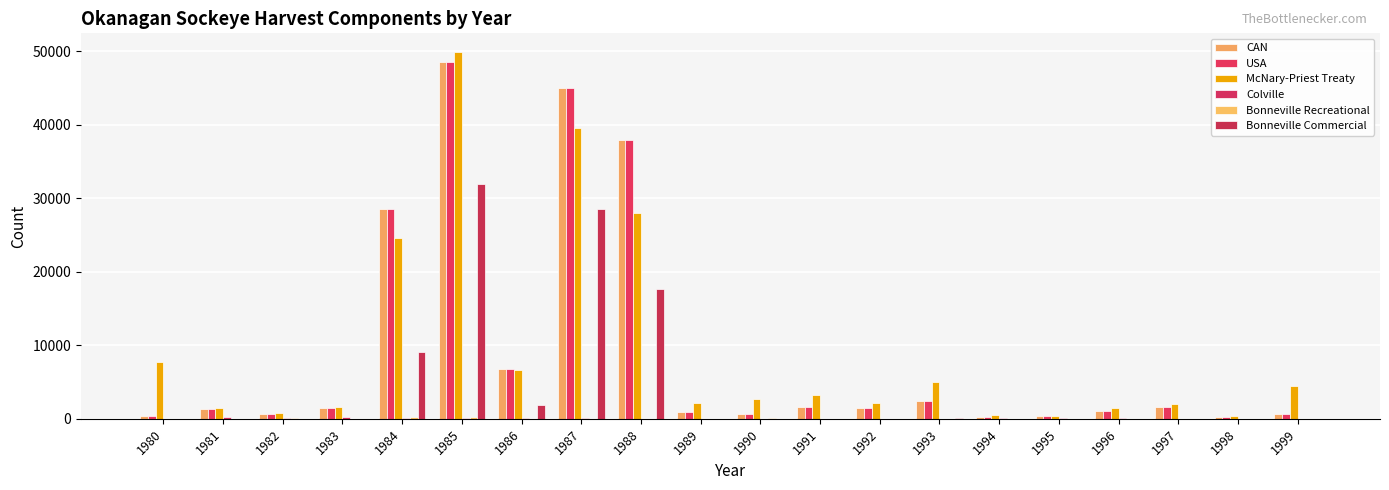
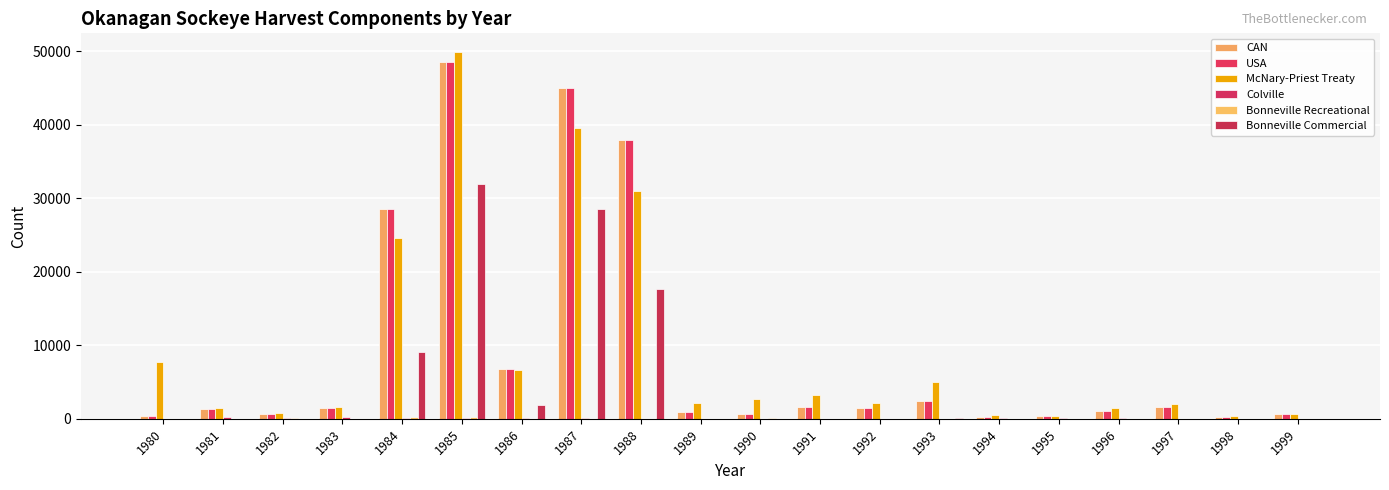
  {
    "McNary-Priest Treaty": {
      "1980": 8000,
      "1981": 2000,
      "1982": 1000,
      "1983": 2000,
      "1984": 25000,
      "1985": 50000,
      "1986": 7000,
      "1987": 40000,
-     "1988": 28000,
+     "1988": 31000,
      "1989": 2000,
      "1990": 3000,
      "1991": 3000,
      "1992": 2000,
      "1993": 5000,
      "1994": 0,
      "1995": 0,
      "1996": 1000,
      "1997": 2000,
      "1998": 0,
-     "1999": 4000
+     "1999": 1000
    }
  }
